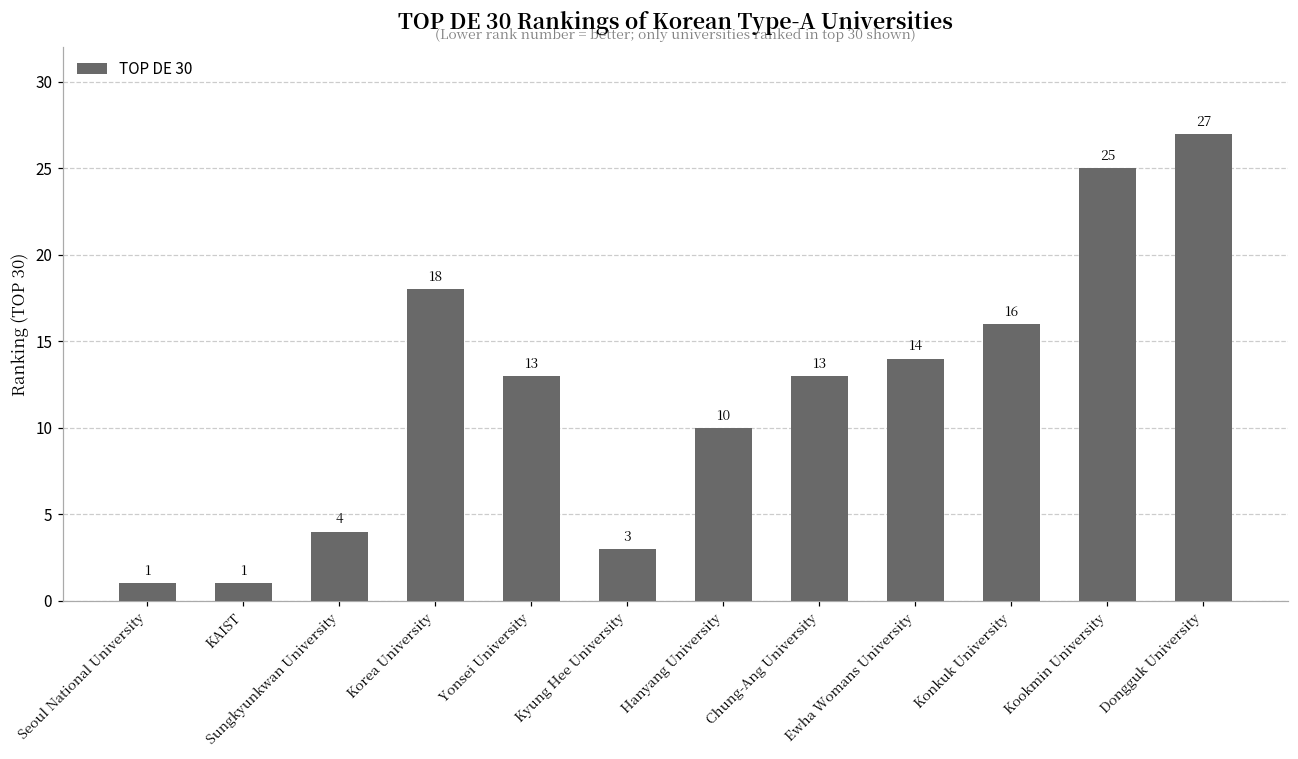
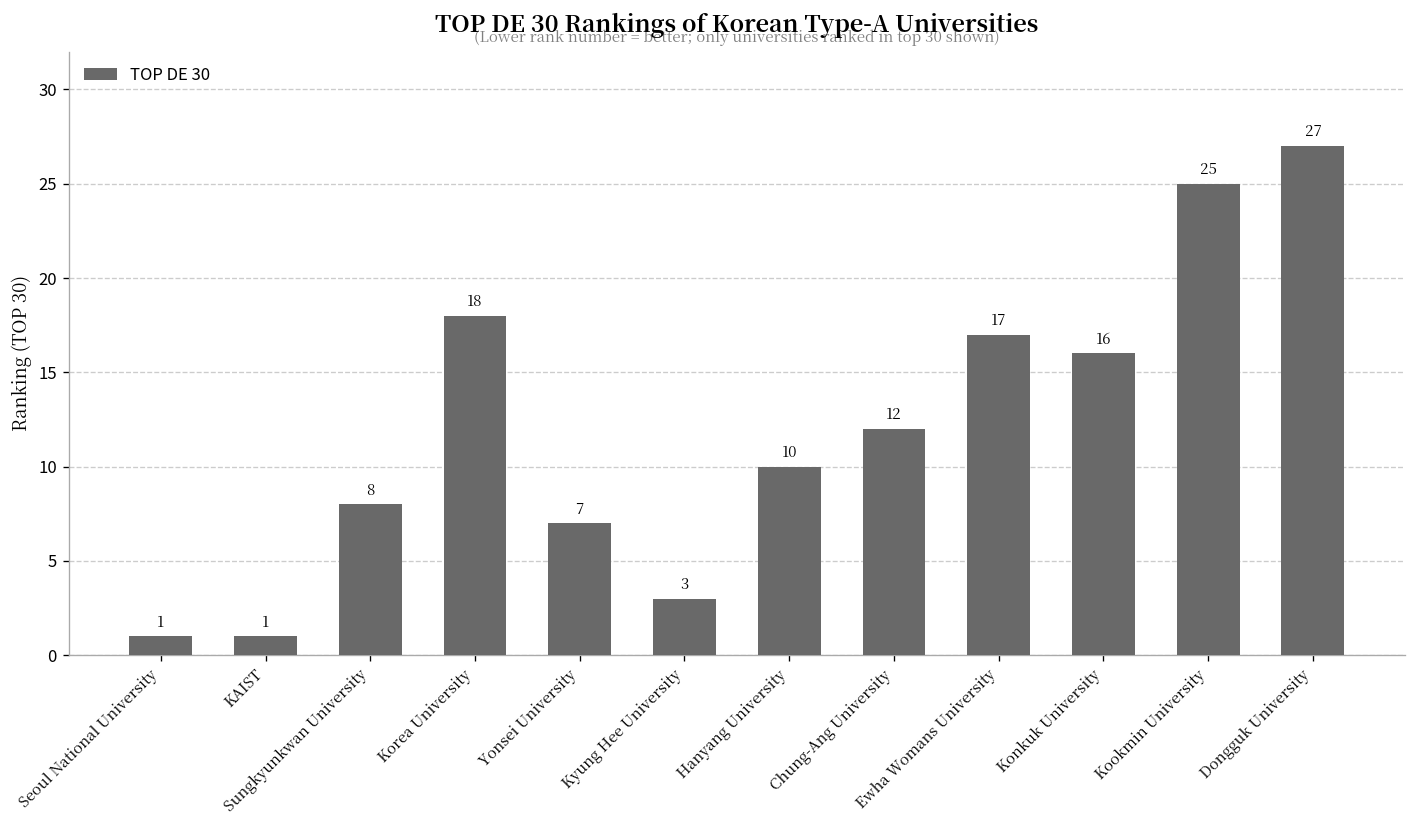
  {
    "Seoul National University": 1,
    "KAIST": 1,
-   "Sungkyunkwan University": 4,
+   "Sungkyunkwan University": 8,
    "Korea University": 18,
-   "Yonsei University": 13,
+   "Yonsei University": 7,
    "Kyung Hee University": 3,
    "Hanyang University": 10,
-   "Chung-Ang University": 13,
-   "Ewha Womans University": 14,
+   "Chung-Ang University": 12,
+   "Ewha Womans University": 17,
    "Konkuk University": 16,
    "Kookmin University": 25,
    "Dongguk University": 27
  }
